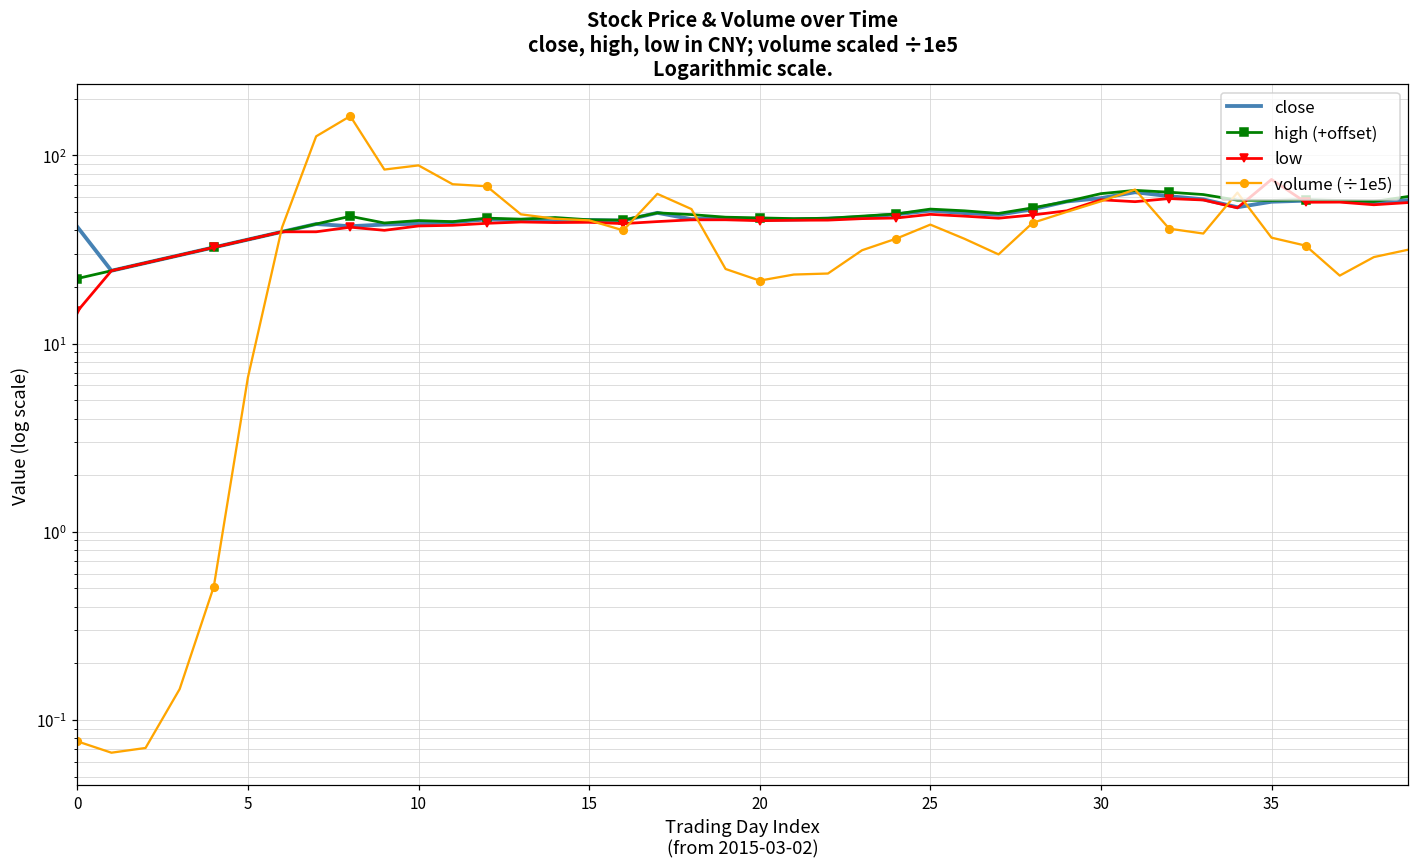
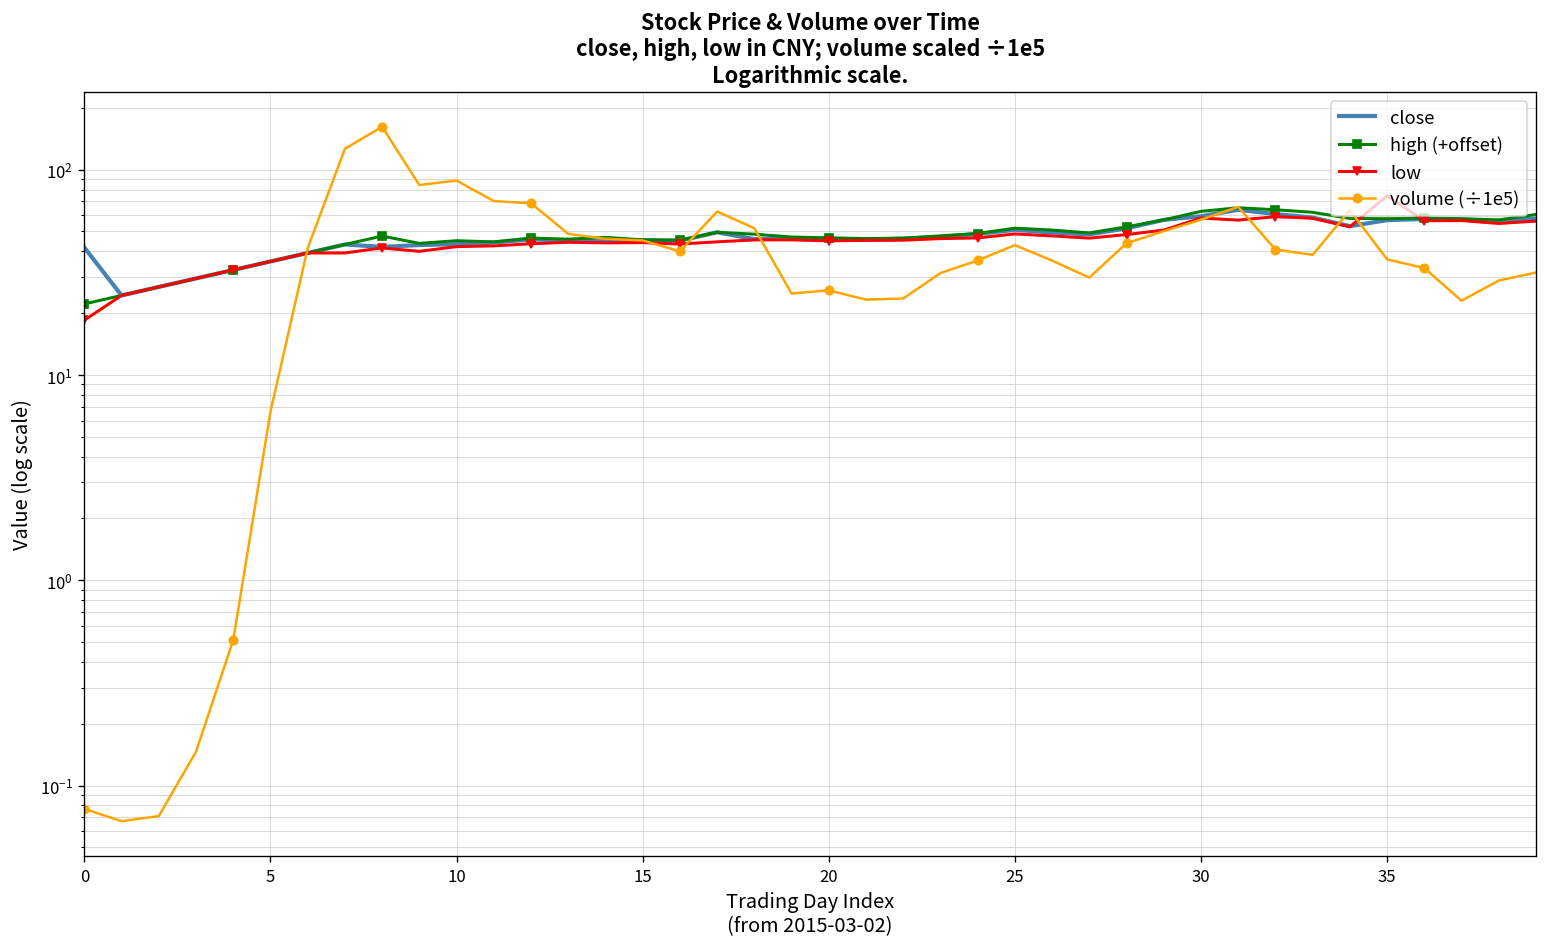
  {
    "close": {
      "0": 42
    },
    "high (+offset)": {
      "0": 22,
      "10": 45,
      "30": 63
    },
    "low": {
-     "0": 15,
+     "0": 18,
      "25": 49
    },
    "volume (÷1e5)": {
      "0": 0.08,
      "5": 6.6,
      "10": 90,
-     "20": 22,
+     "20": 26,
      "25": 43,
      "35": 37
    }
  }
